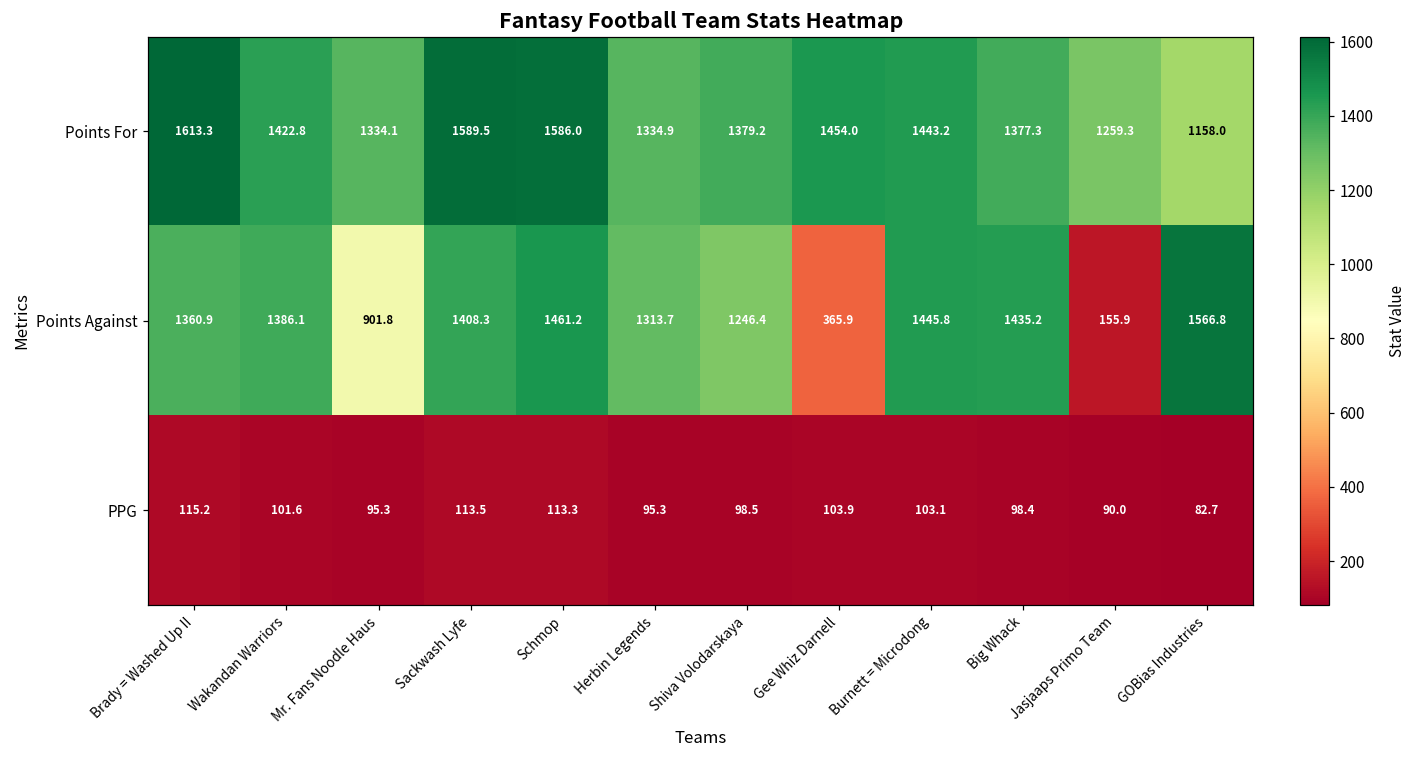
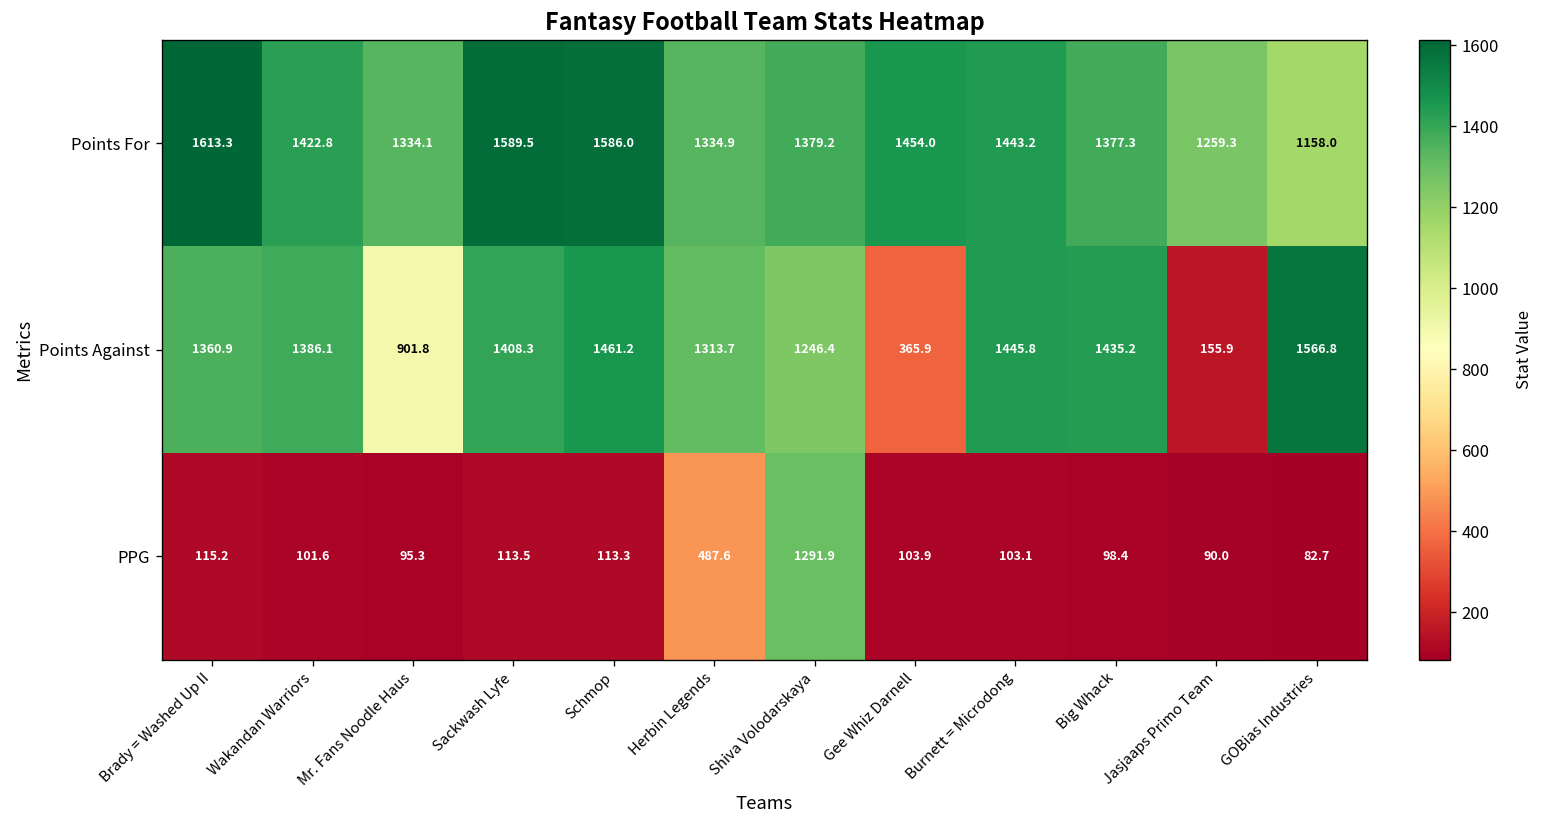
  {
    "Points For": {
      "Brady = Washed Up II": 1613.3,
      "Wakandan Warriors": 1422.8,
      "Mr. Fans Noodle Haus": 1334.1,
      "Sackwash Lyfe": 1589.5,
      "Schmop": 1586.0,
      "Herbin Legends": 1334.9,
      "Shiva Volodarskaya": 1379.2,
      "Gee Whiz Darnell": 1454.0,
      "Burnett = Microdong": 1443.2,
      "Big Whack": 1377.3,
      "Jasjaaps Primo Team": 1259.3,
      "GOBias Industries": 1158.0
    },
    "Points Against": {
      "Brady = Washed Up II": 1360.9,
      "Wakandan Warriors": 1386.1,
      "Mr. Fans Noodle Haus": 901.8,
      "Sackwash Lyfe": 1408.3,
      "Schmop": 1461.2,
      "Herbin Legends": 1313.7,
      "Shiva Volodarskaya": 1246.4,
      "Gee Whiz Darnell": 365.9,
      "Burnett = Microdong": 1445.8,
      "Big Whack": 1435.2,
      "Jasjaaps Primo Team": 155.9,
      "GOBias Industries": 1566.8
    },
    "PPG": {
      "Brady = Washed Up II": 115.2,
      "Wakandan Warriors": 101.6,
      "Mr. Fans Noodle Haus": 95.3,
      "Sackwash Lyfe": 113.5,
      "Schmop": 113.3,
-     "Herbin Legends": 95.3,
-     "Shiva Volodarskaya": 98.5,
+     "Herbin Legends": 487.6,
+     "Shiva Volodarskaya": 1291.9,
      "Gee Whiz Darnell": 103.9,
      "Burnett = Microdong": 103.1,
      "Big Whack": 98.4,
      "Jasjaaps Primo Team": 90.0,
      "GOBias Industries": 82.7
    }
  }
